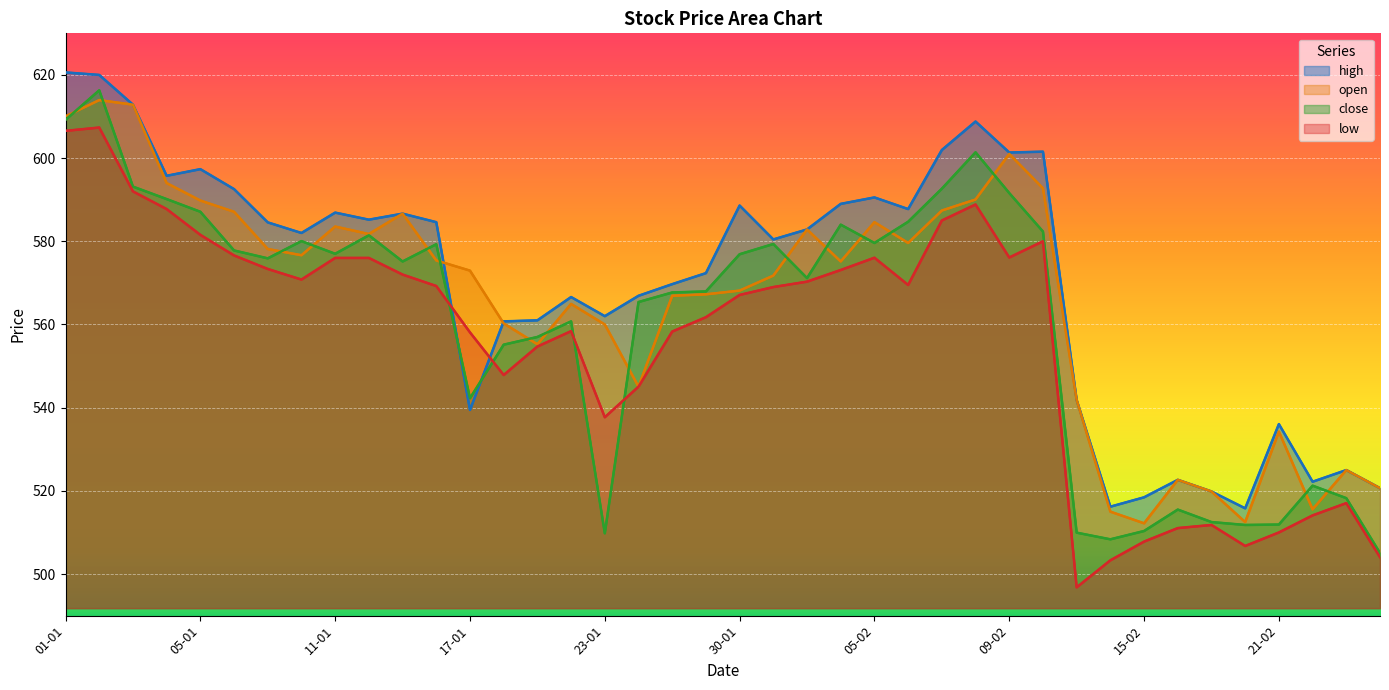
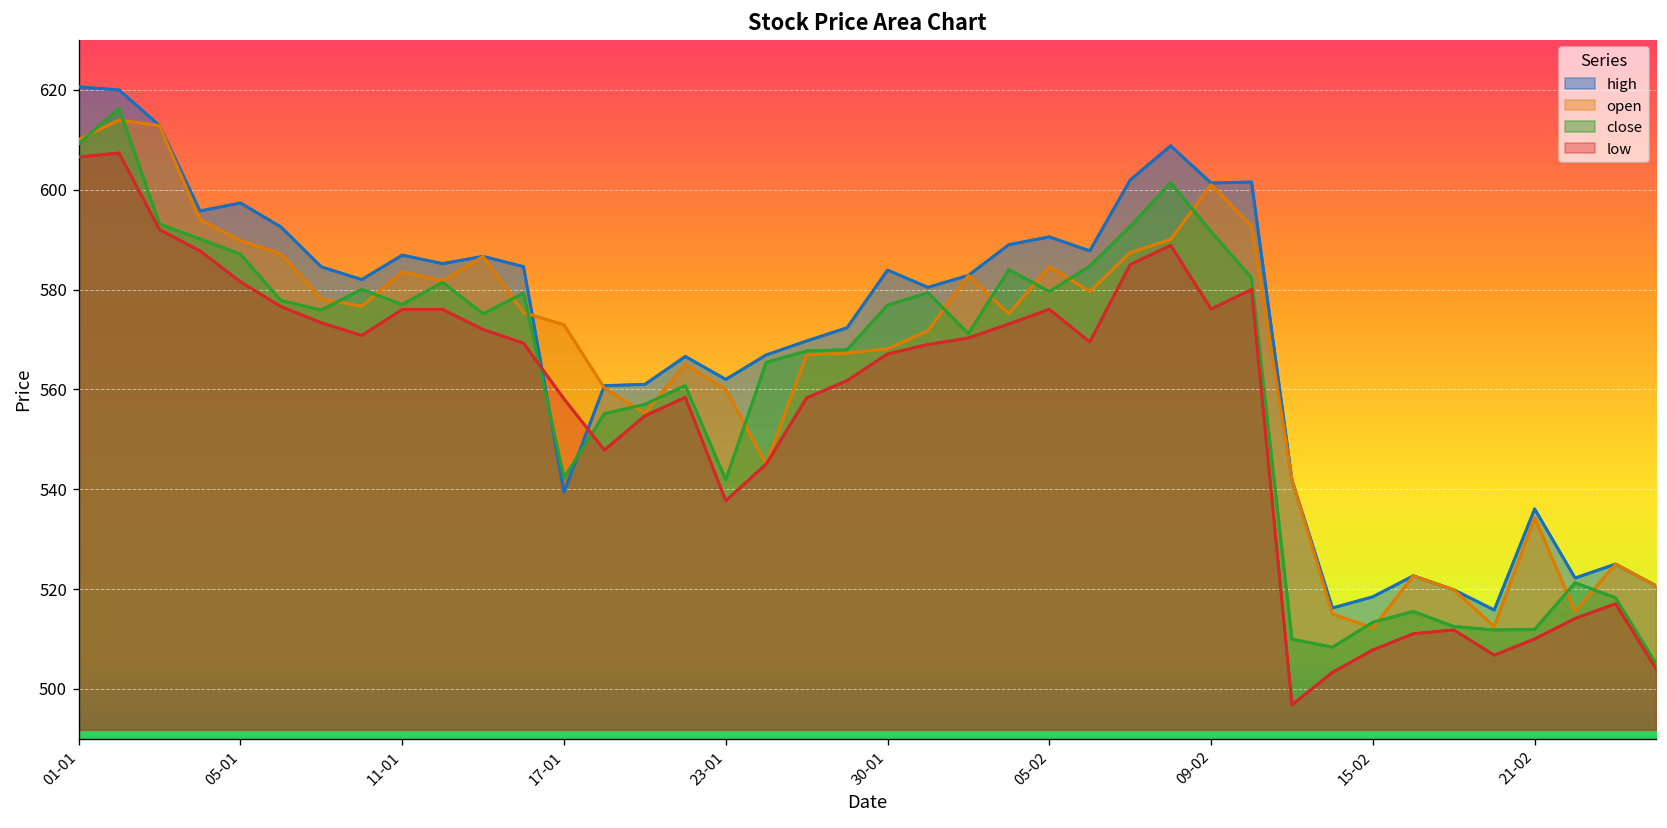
  {
    "high": {
      "01-01": 621,
      "05-01": 597,
      "11-01": 587,
      "17-01": 539,
      "23-01": 562,
-     "30-01": 589,
+     "30-01": 584,
      "05-02": 591,
      "15-02": 518,
      "21-02": 536
    },
    "close": {
      "01-01": 609,
      "05-01": 587,
      "11-01": 577,
      "17-01": 542,
-     "23-01": 510,
+     "23-01": 542,
      "30-01": 577,
      "05-02": 580,
      "09-02": 592,
-     "15-02": 510,
+     "15-02": 513,
      "21-02": 512
    }
  }
